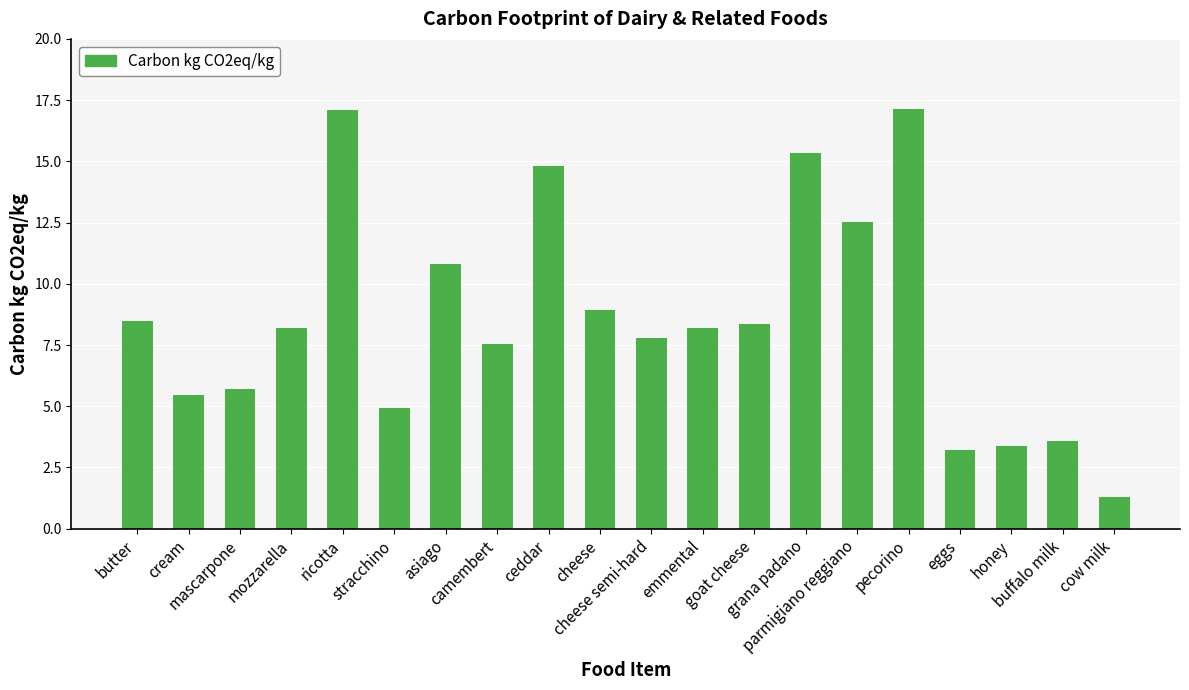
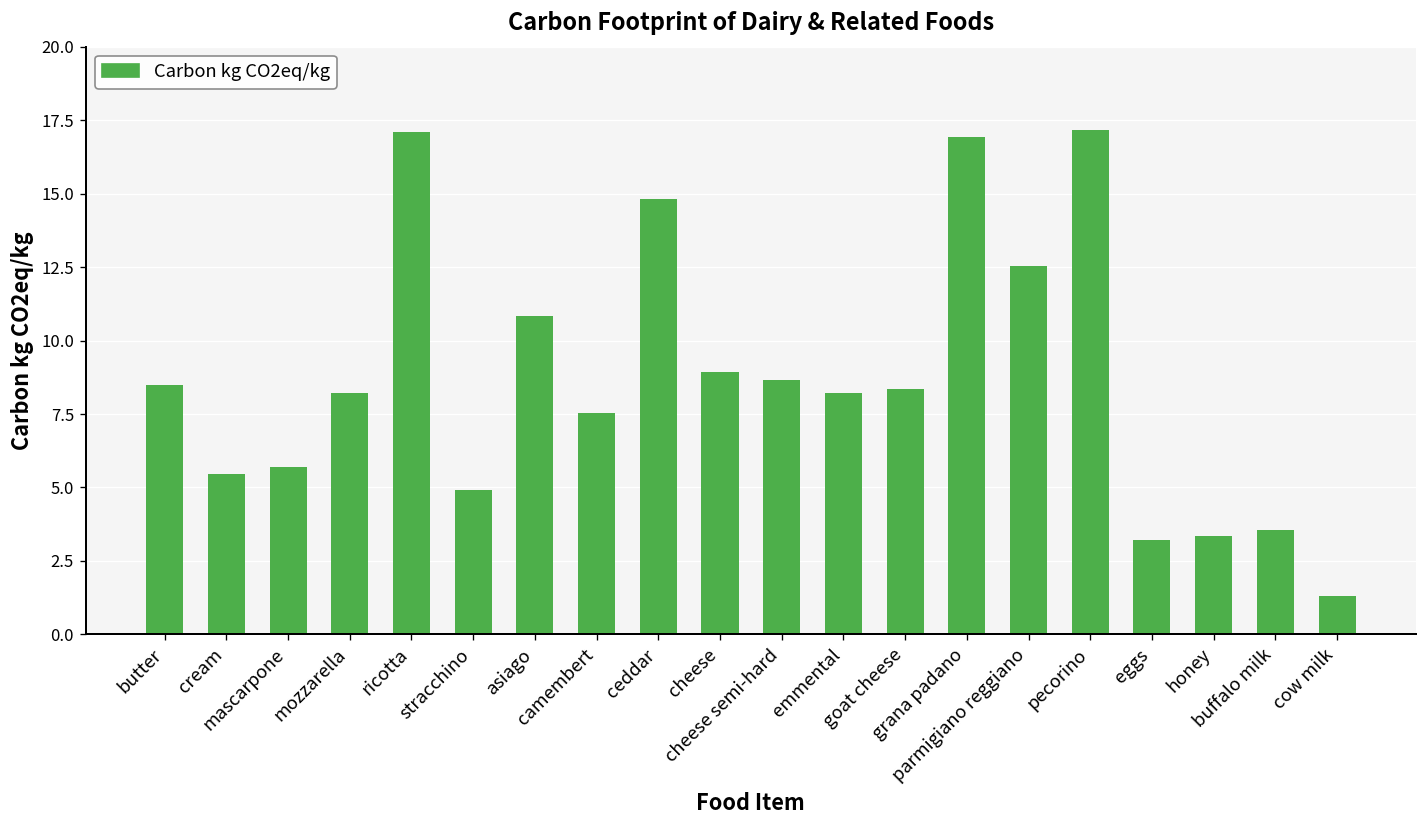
  {
    "butter": 8.5,
    "cream": 5.5,
    "mascarpone": 5.7,
    "mozzarella": 8.2,
    "ricotta": 17.1,
    "stracchino": 4.9,
    "asiago": 10.8,
    "camembert": 7.6,
    "ceddar": 14.8,
    "cheese": 8.9,
-   "cheese semi-hard": 7.8,
+   "cheese semi-hard": 8.7,
    "emmental": 8.2,
    "goat cheese": 8.4,
-   "grana padano": 15.3,
+   "grana padano": 16.9,
    "parmigiano reggiano": 12.5,
    "pecorino": 17.2,
    "eggs": 3.2,
    "honey": 3.4,
    "buffalo milk": 3.6,
    "cow milk": 1.3
  }
